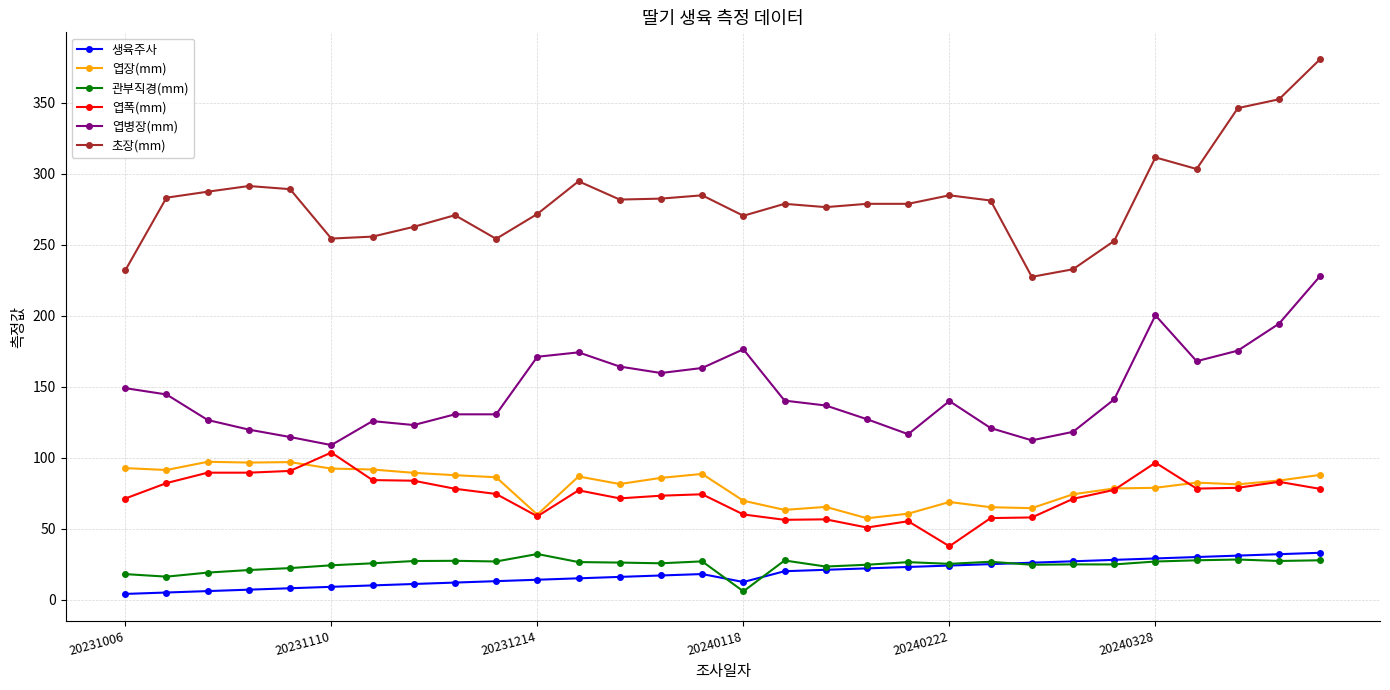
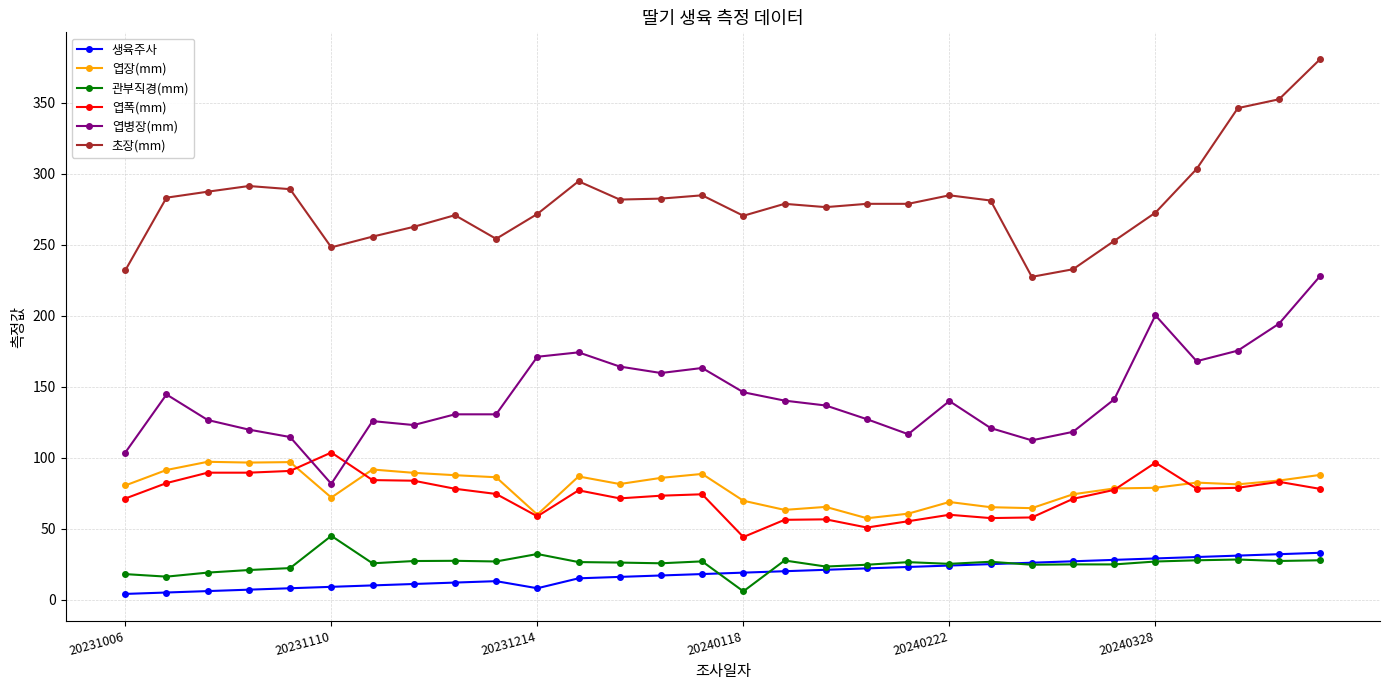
  {
    "생육주사": {
      "20231006": 4,
      "20231110": 9,
-     "20231214": 14,
-     "20240118": 12,
+     "20231214": 8,
+     "20240118": 19,
      "20240328": 29
    },
    "엽장(mm)": {
-     "20231006": 93,
-     "20231110": 92,
+     "20231006": 80,
+     "20231110": 72,
      "20240118": 70,
      "20240222": 69,
      "20240328": 79
    },
    "관부직경(mm)": {
      "20231006": 18,
-     "20231110": 24,
+     "20231110": 45,
      "20231214": 32,
      "20240118": 6,
      "20240328": 27
    },
    "엽폭(mm)": {
      "20231006": 71,
      "20231110": 104,
-     "20240118": 60,
-     "20240222": 38,
+     "20240118": 44,
+     "20240222": 60,
      "20240328": 96
    },
    "엽병장(mm)": {
-     "20231006": 149,
-     "20231110": 109,
+     "20231006": 104,
+     "20231110": 82,
      "20231214": 171,
-     "20240118": 176,
+     "20240118": 146,
      "20240222": 140,
      "20240328": 200
    },
    "초장(mm)": {
      "20231006": 232,
-     "20231110": 254,
+     "20231110": 248,
      "20231214": 272,
      "20240118": 270,
      "20240222": 285,
-     "20240328": 312
+     "20240328": 273
    }
  }
